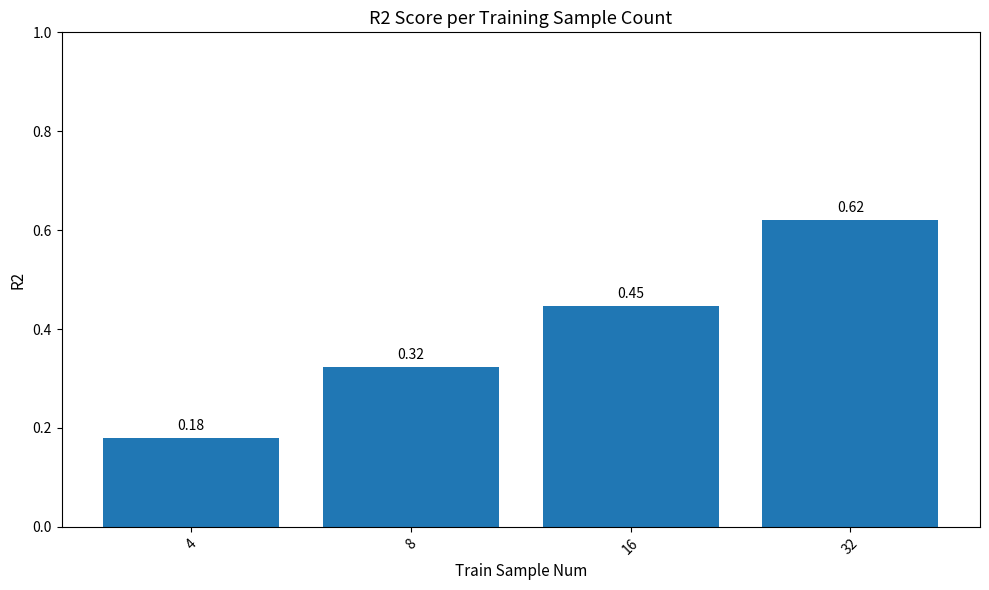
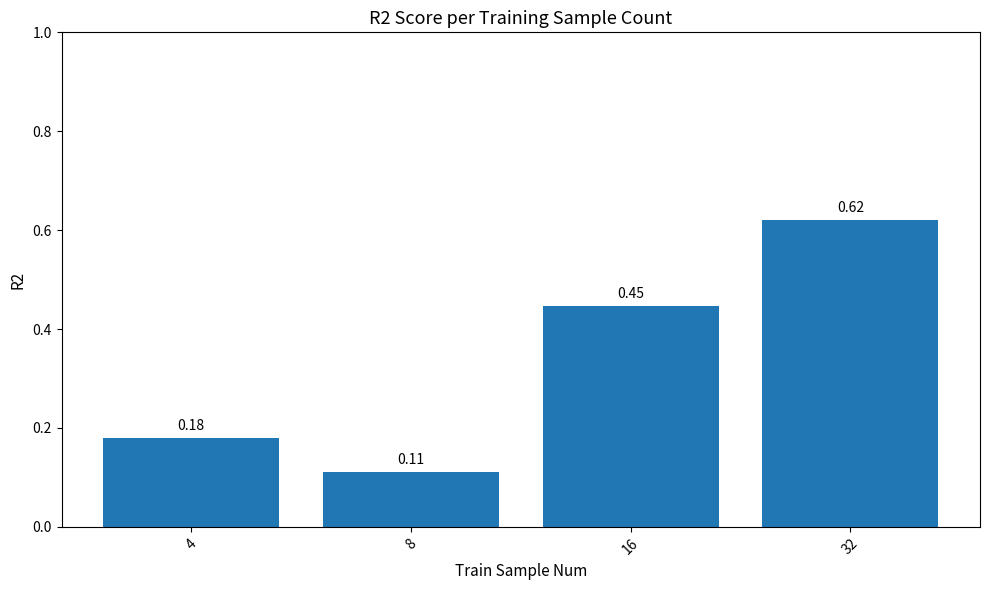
  {
    "4": 0.18,
-   "8": 0.32,
+   "8": 0.11,
    "16": 0.45,
    "32": 0.62
  }
